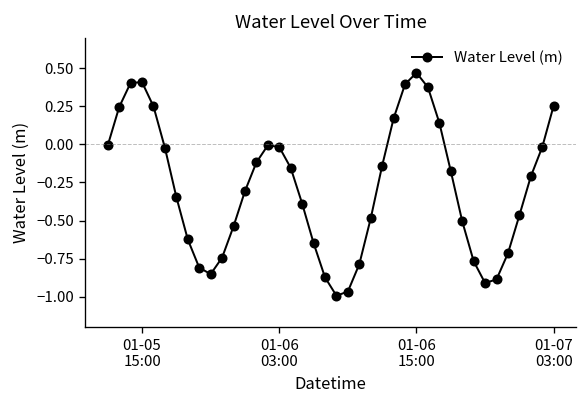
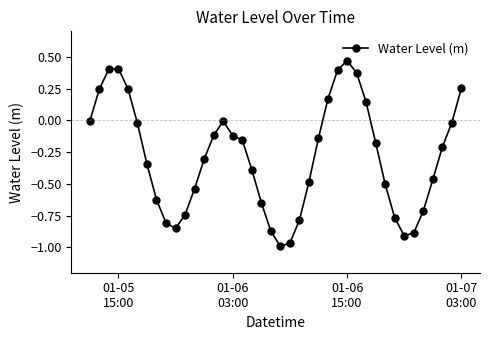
  {
    "01-05 15:00": 0.41,
-   "01-06 03:00": -0.02,
+   "01-06 03:00": -0.12,
    "01-06 15:00": 0.47,
    "01-07 03:00": 0.25
  }
